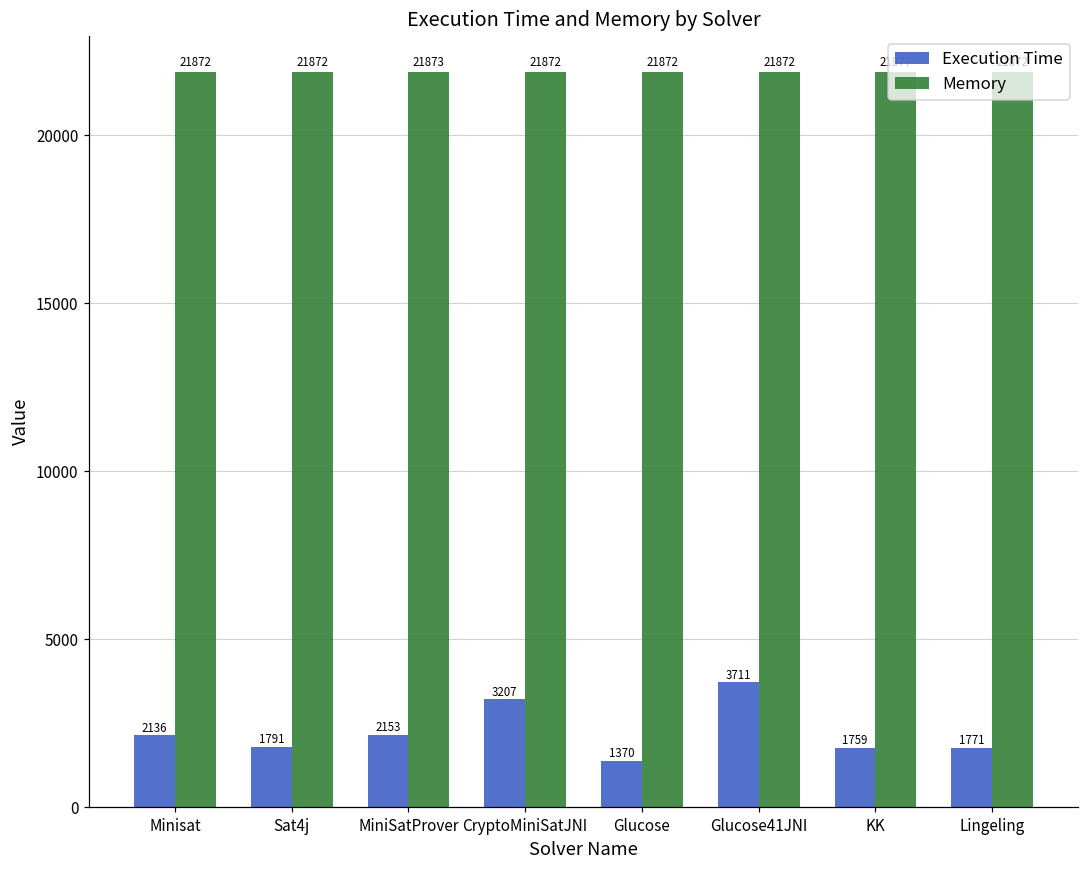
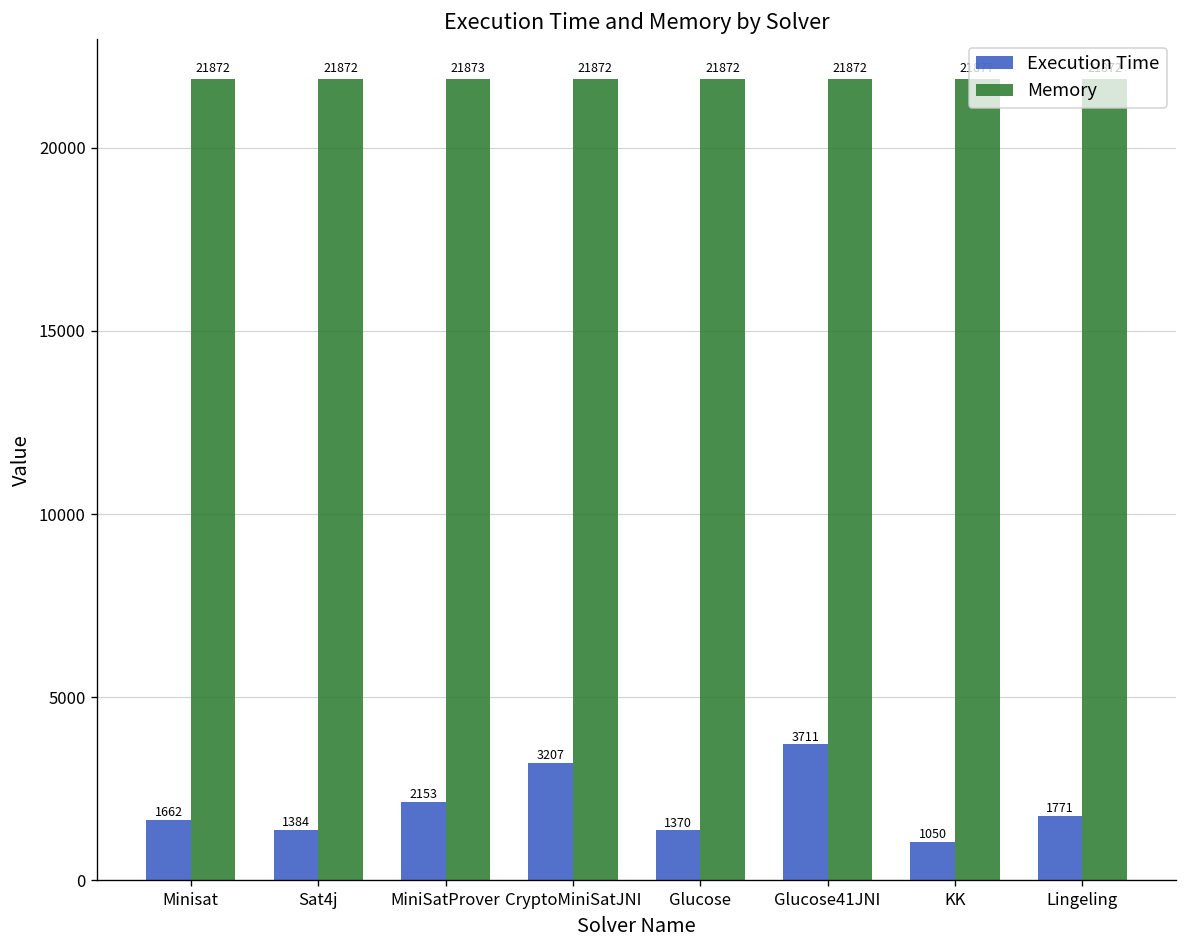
  {
    "Execution Time": {
-     "Minisat": 2136,
-     "Sat4j": 1791,
+     "Minisat": 1662,
+     "Sat4j": 1384,
      "MiniSatProver": 2153,
      "CryptoMiniSatJNI": 3207,
      "Glucose": 1370,
      "Glucose41JNI": 3711,
-     "KK": 1759,
+     "KK": 1050,
      "Lingeling": 1771
    },
    "Memory": {
      "Minisat": 21872,
      "Sat4j": 21872,
      "MiniSatProver": 21873,
      "CryptoMiniSatJNI": 21872,
      "Glucose": 21872,
      "Glucose41JNI": 21872
    }
  }
